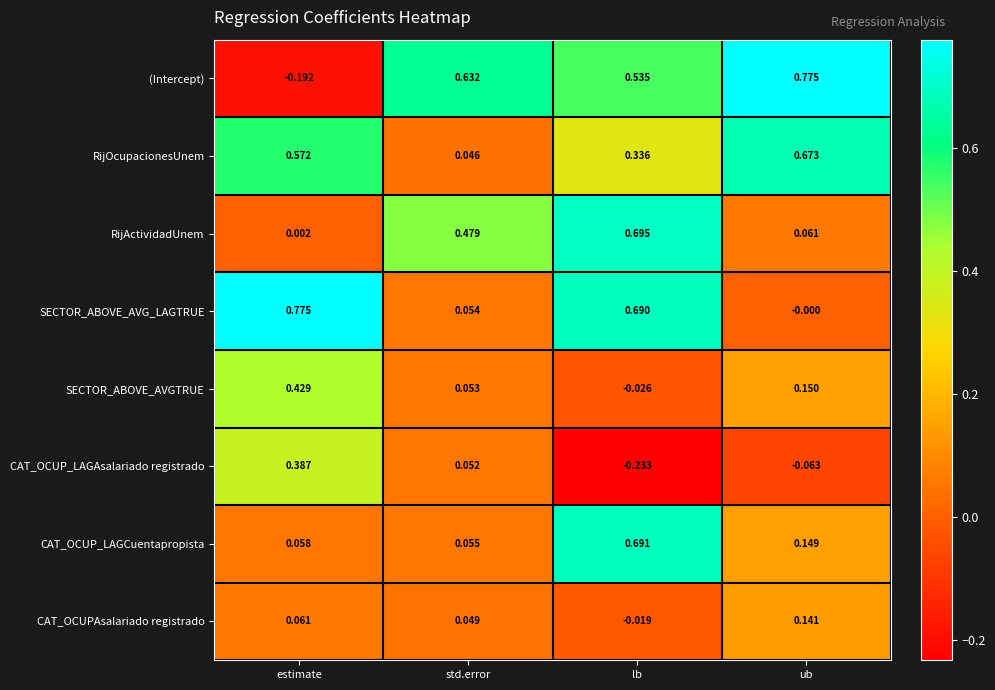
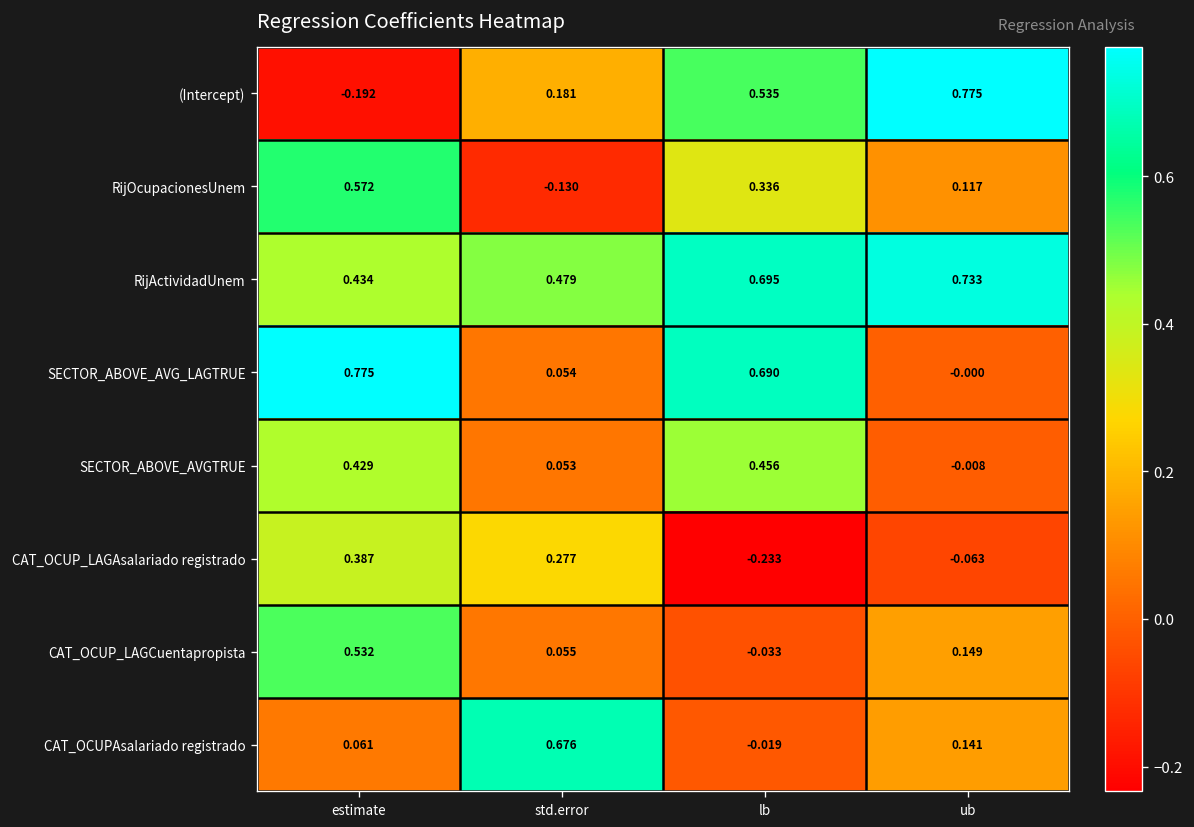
  {
    "(Intercept)": {
      "estimate": -0.192,
-     "std.error": 0.632,
+     "std.error": 0.181,
      "lb": 0.535,
      "ub": 0.775
    },
    "RijOcupacionesUnem": {
      "estimate": 0.572,
-     "std.error": 0.046,
+     "std.error": -0.130,
      "lb": 0.336,
-     "ub": 0.673
+     "ub": 0.117
    },
    "RijActividadUnem": {
-     "estimate": 0.002,
+     "estimate": 0.434,
      "std.error": 0.479,
      "lb": 0.695,
-     "ub": 0.061
+     "ub": 0.733
    },
    "SECTOR_ABOVE_AVG_LAGTRUE": {
      "estimate": 0.775,
      "std.error": 0.054,
      "lb": 0.690,
      "ub": -0.000
    },
    "SECTOR_ABOVE_AVGTRUE": {
      "estimate": 0.429,
      "std.error": 0.053,
-     "lb": -0.026,
-     "ub": 0.150
+     "lb": 0.456,
+     "ub": -0.008
    },
    "CAT_OCUP_LAGAsalariado registrado": {
      "estimate": 0.387,
-     "std.error": 0.052,
+     "std.error": 0.277,
      "lb": -0.233,
      "ub": -0.063
    },
    "CAT_OCUP_LAGCuentapropista": {
-     "estimate": 0.058,
+     "estimate": 0.532,
      "std.error": 0.055,
-     "lb": 0.691,
+     "lb": -0.033,
      "ub": 0.149
    },
    "CAT_OCUPAsalariado registrado": {
      "estimate": 0.061,
-     "std.error": 0.049,
+     "std.error": 0.676,
      "lb": -0.019,
      "ub": 0.141
    }
  }
